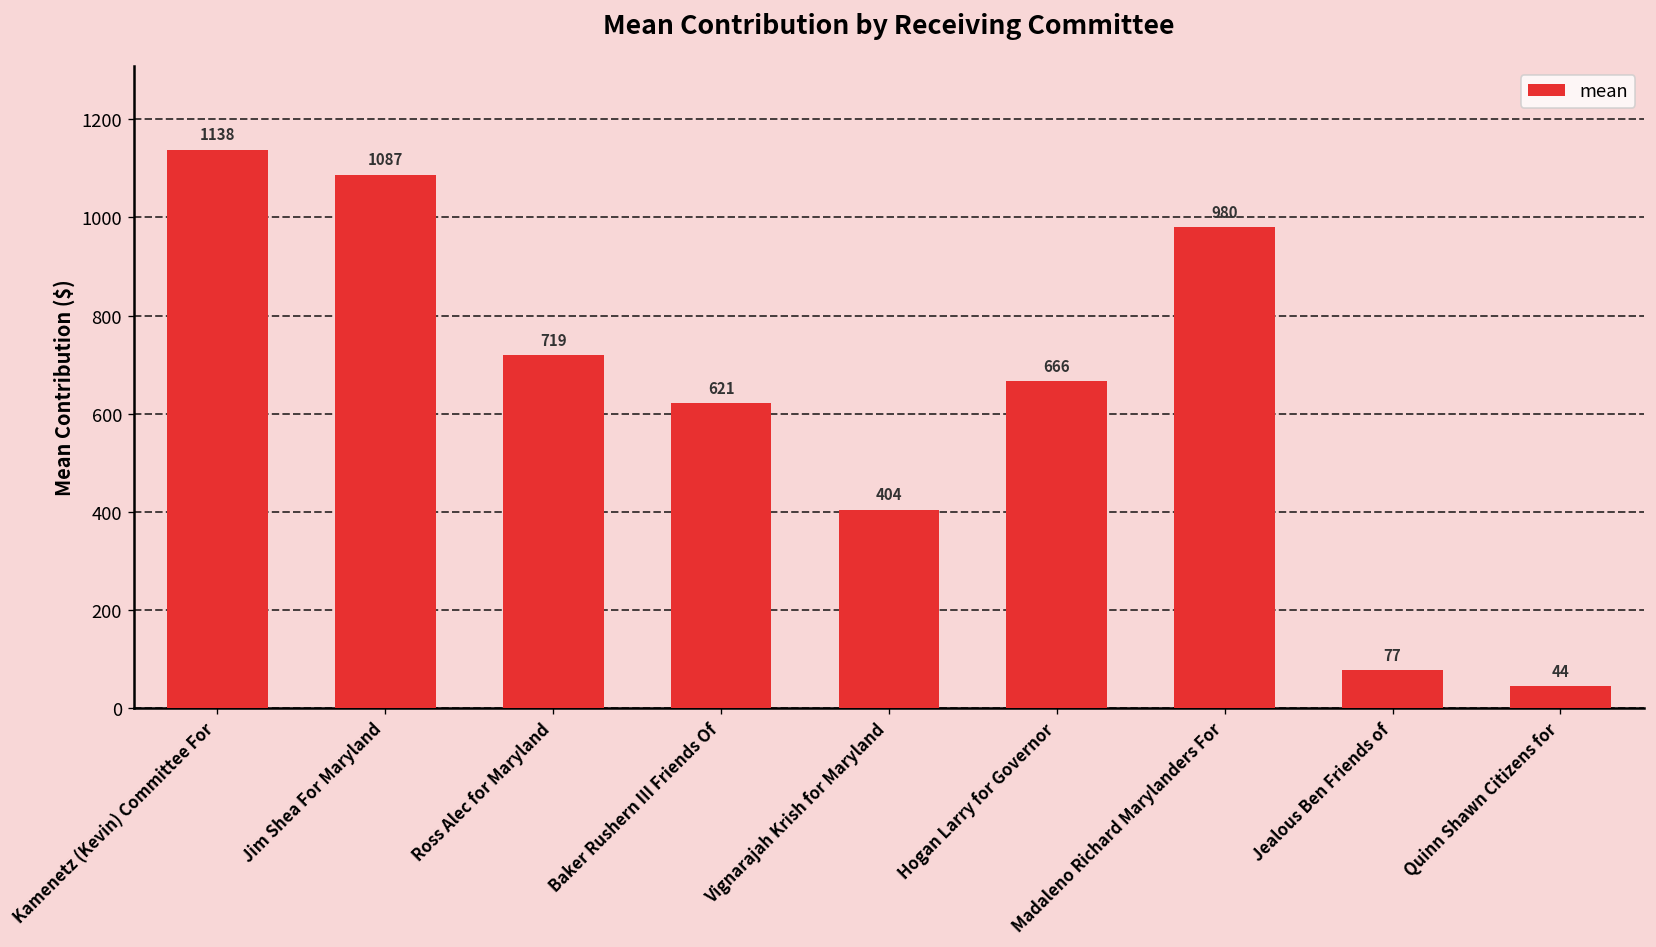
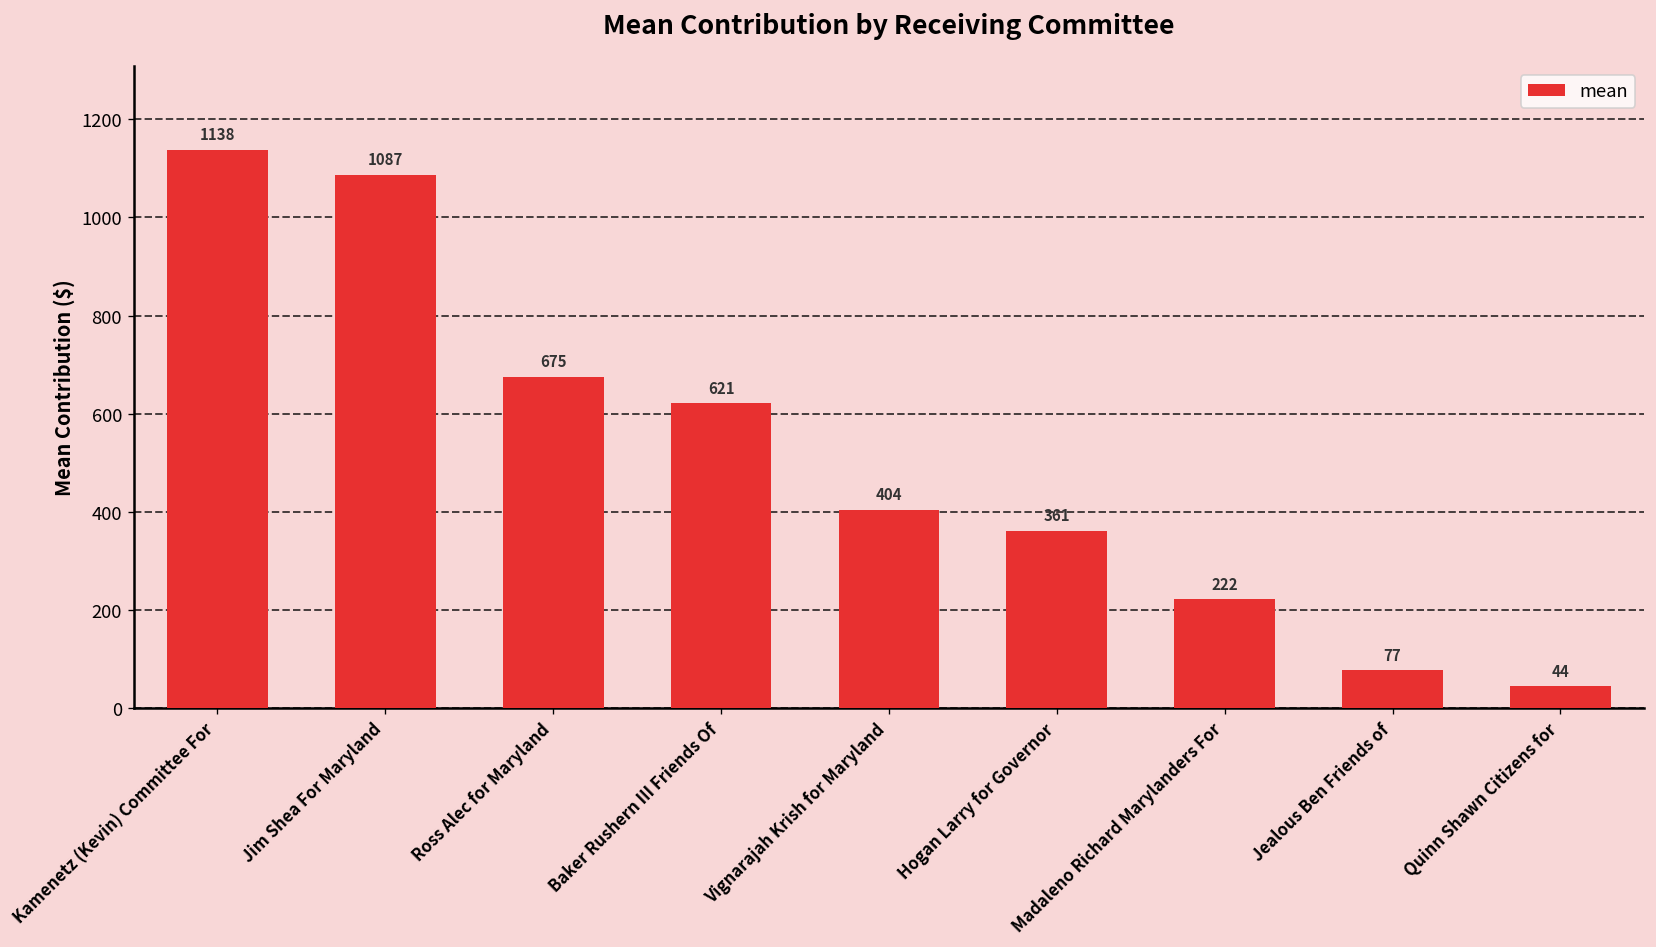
  {
    "Kamenetz (Kevin) Committee For": 1138,
    "Jim Shea For Maryland": 1087,
-   "Ross Alec for Maryland": 719,
+   "Ross Alec for Maryland": 675,
    "Baker Rushern III Friends Of": 621,
    "Vignarajah Krish for Maryland": 404,
-   "Hogan Larry for Governor": 666,
-   "Madaleno Richard Marylanders For": 980,
+   "Hogan Larry for Governor": 361,
+   "Madaleno Richard Marylanders For": 222,
    "Jealous Ben Friends of": 77,
    "Quinn Shawn Citizens for": 44
  }
